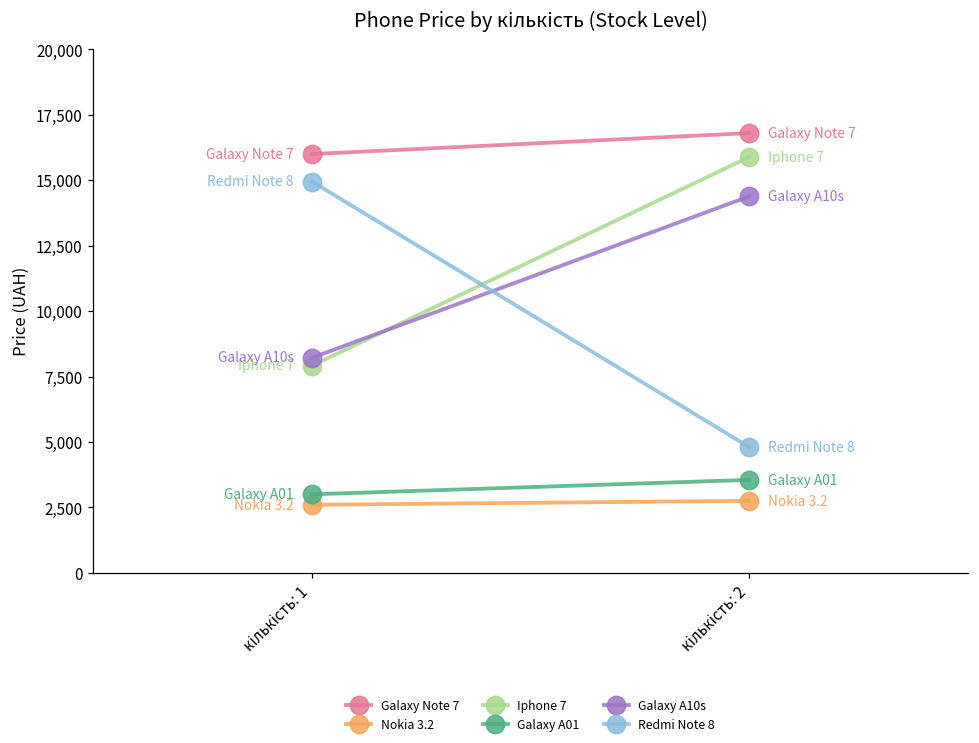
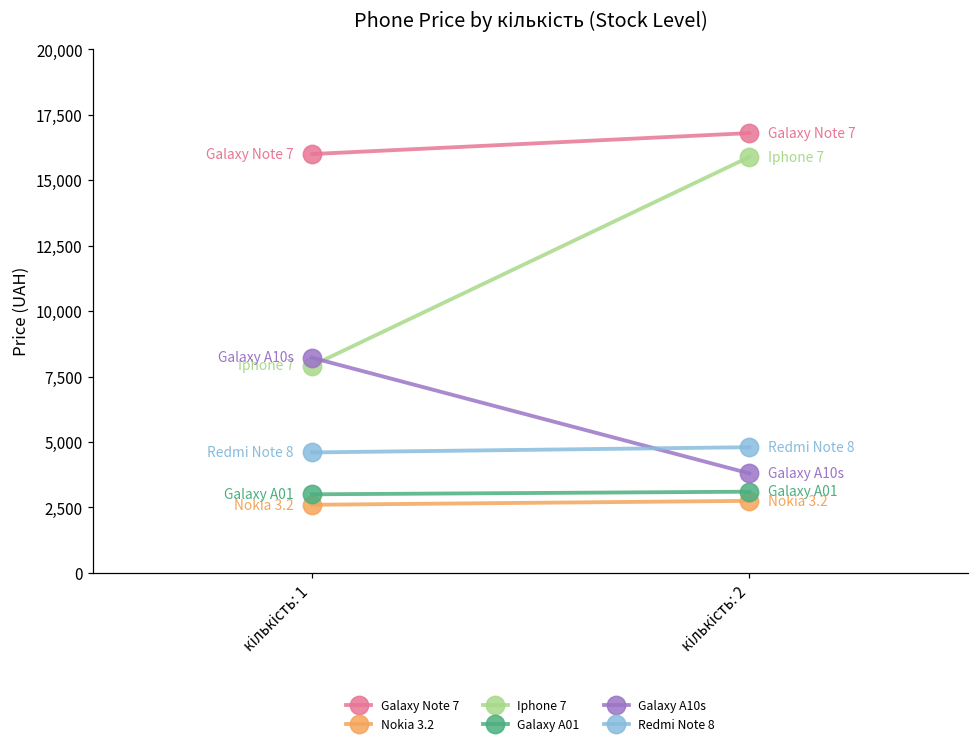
  {
    "Galaxy A01": {
-     "кількість: 2": "3,600"
+     "кількість: 2": "3,100"
    },
    "Galaxy A10s": {
-     "кількість: 2": "14,400"
+     "кількість: 2": "3,800"
    },
    "Redmi Note 8": {
-     "кількість: 1": "14,900"
+     "кількість: 1": "4,600"
    }
  }
